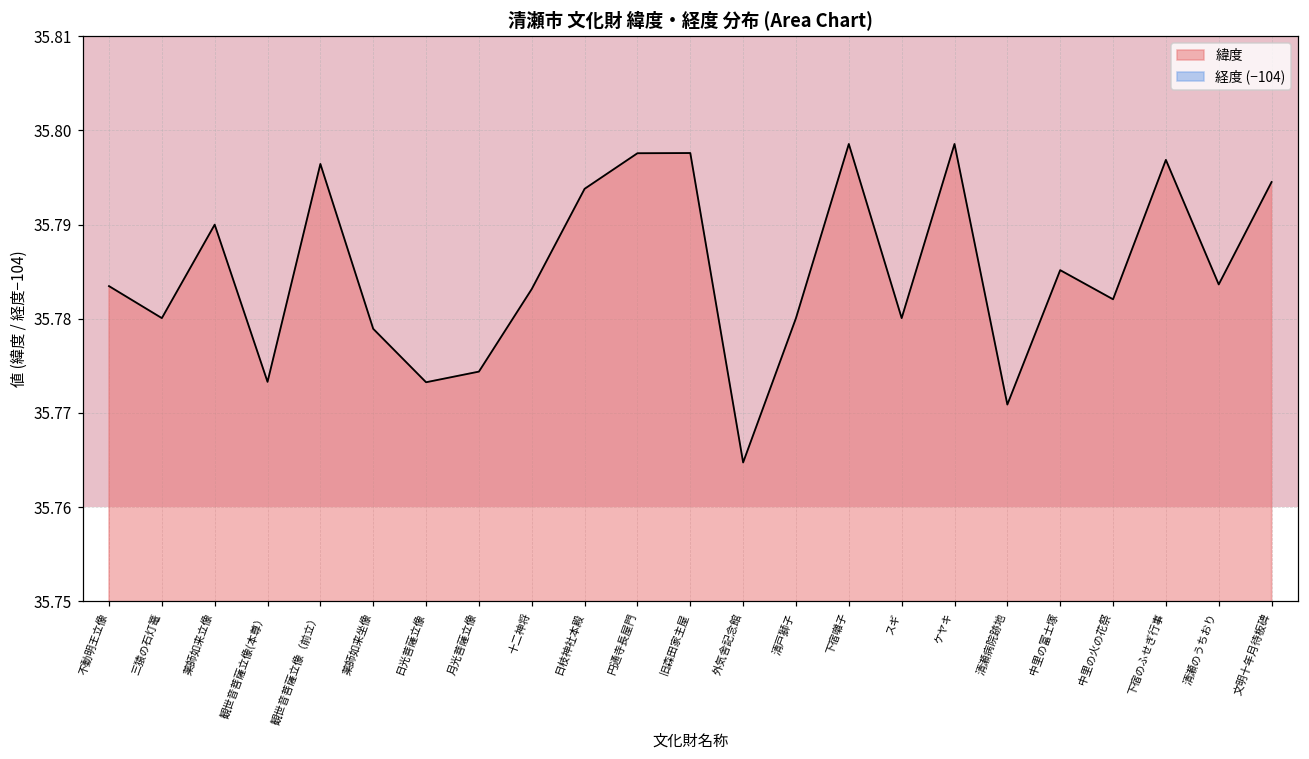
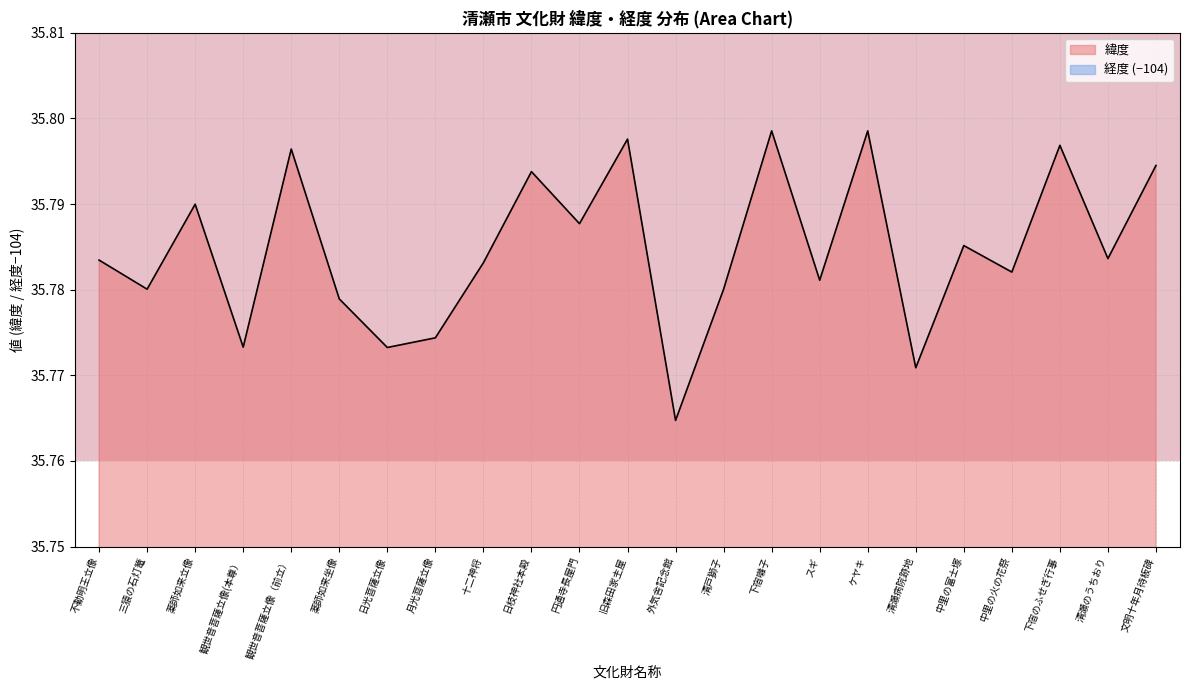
  {
    "緯度": {
      "不動明王立像": 35.783,
      "三猿の石灯篭": 35.780,
      "薬師如来立像": 35.790,
      "観世音菩薩立像(本尊）": 35.773,
      "観世音菩薩立像（前立）": 35.796,
      "薬師如来坐像": 35.779,
      "日光菩薩立像": 35.773,
      "月光菩薩立像": 35.774,
      "十二神将": 35.783,
      "日枝神社本殿": 35.794,
-     "円通寺長屋門": 35.798,
+     "円通寺長屋門": 35.788,
      "旧森田家主屋": 35.798,
      "外気舎記念館": 35.765,
      "清戸獅子": 35.780,
      "下宿囃子": 35.799,
-     "スギ": 35.780,
+     "スギ": 35.781,
      "ケヤキ": 35.799,
      "清瀬病院跡地": 35.771,
      "中里の富士塚": 35.785,
      "中里の火の花祭": 35.782,
      "下宿のふせぎ行事": 35.797,
      "清瀬のうちおり": 35.784,
      "文明十年月待板碑": 35.795
    }
  }
